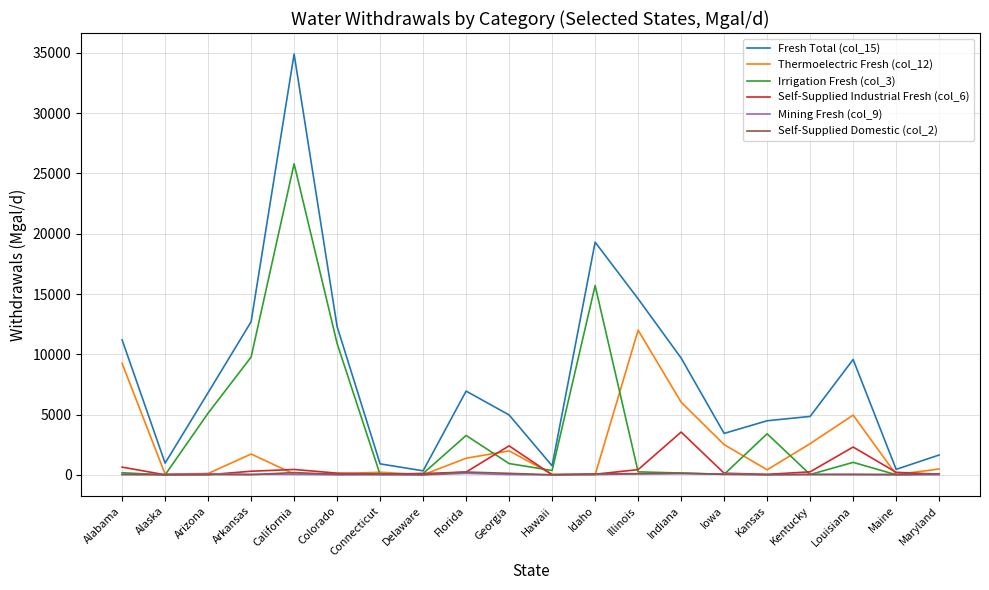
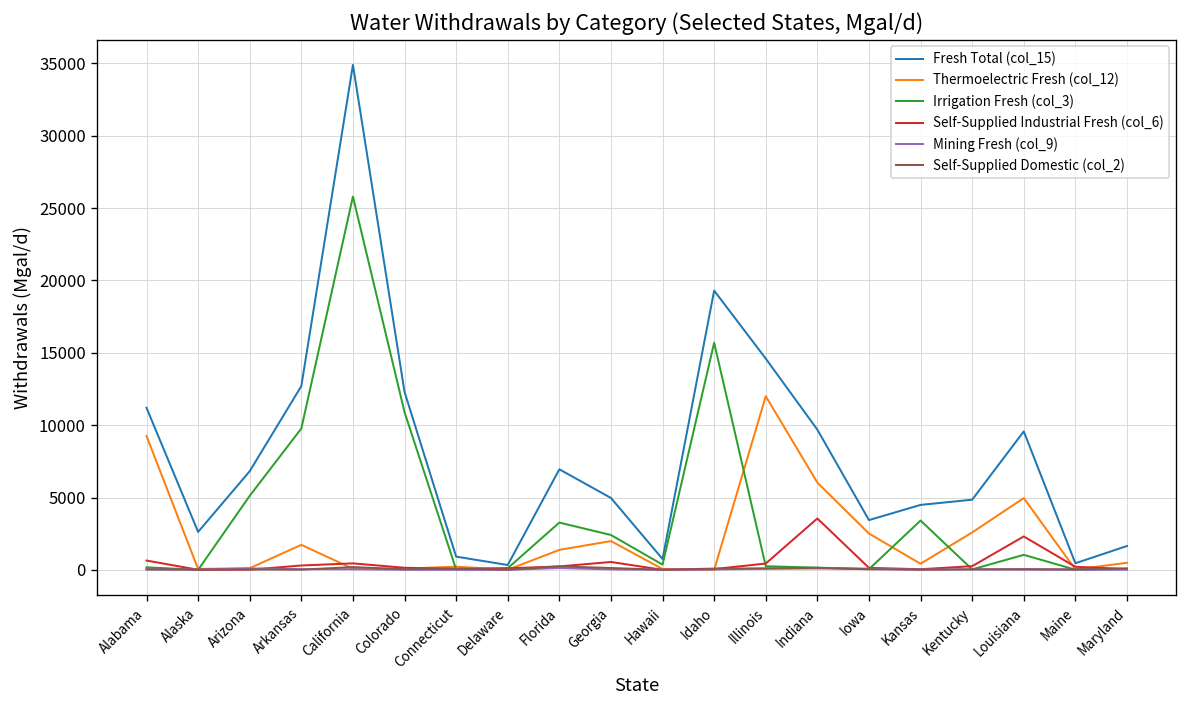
  {
    "Fresh Total (col_15)": {
      "Alabama": 11200,
-     "Alaska": 1000,
+     "Alaska": 2600,
      "Arizona": 6800,
      "Arkansas": 12700,
      "California": 34900,
      "Colorado": 12300,
      "Connecticut": 900,
      "Delaware": 300,
      "Florida": 7000,
      "Georgia": 5000,
      "Hawaii": 800,
      "Idaho": 19300,
      "Illinois": 14600,
      "Indiana": 9700,
      "Iowa": 3400,
      "Kansas": 4500,
      "Kentucky": 4900,
      "Louisiana": 9600,
      "Maine": 500,
      "Maryland": 1700
    },
    "Thermoelectric Fresh (col_12)": {
      "Alabama": 9300,
      "Arkansas": 1700,
      "Florida": 1400,
      "Georgia": 2000,
      "Illinois": 12000,
      "Indiana": 6000,
      "Iowa": 2500,
      "Kansas": 400,
      "Kentucky": 2600,
      "Louisiana": 5000,
      "Maryland": 500
    },
    "Irrigation Fresh (col_3)": {
      "Arizona": 5100,
      "Arkansas": 9800,
      "California": 25800,
      "Colorado": 10900,
      "Florida": 3300,
-     "Georgia": 900,
+     "Georgia": 2400,
      "Hawaii": 400,
      "Idaho": 15700,
      "Kansas": 3400,
      "Louisiana": 1000
    },
    "Self-Supplied Industrial Fresh (col_6)": {
      "Alabama": 600,
      "Arkansas": 300,
      "California": 400,
-     "Georgia": 2400,
+     "Georgia": 500,
      "Indiana": 3600,
      "Kentucky": 300,
      "Louisiana": 2300
    }
  }
